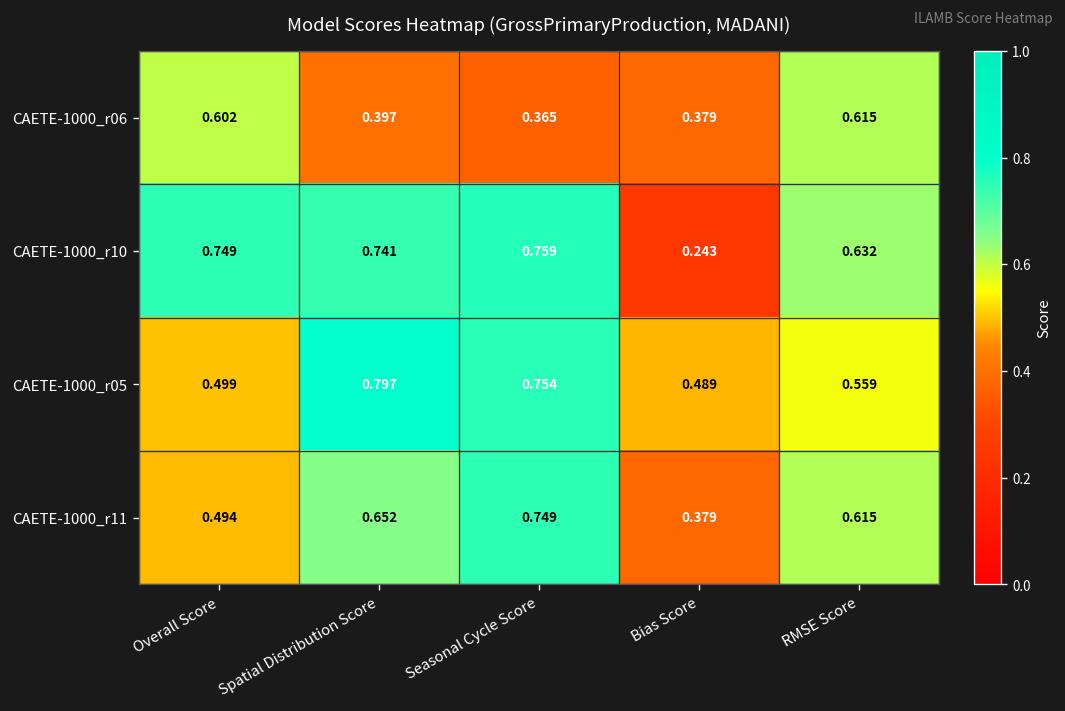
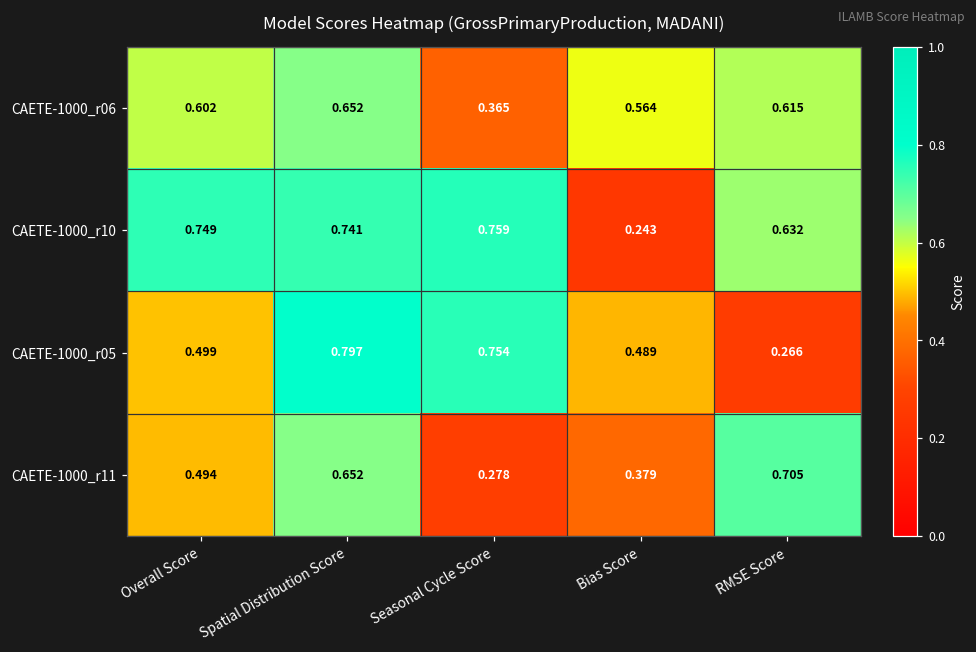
  {
    "CAETE-1000_r06": {
      "Overall Score": 0.602,
-     "Spatial Distribution Score": 0.397,
+     "Spatial Distribution Score": 0.652,
      "Seasonal Cycle Score": 0.365,
-     "Bias Score": 0.379,
+     "Bias Score": 0.564,
      "RMSE Score": 0.615
    },
    "CAETE-1000_r10": {
      "Overall Score": 0.749,
      "Spatial Distribution Score": 0.741,
      "Seasonal Cycle Score": 0.759,
      "Bias Score": 0.243,
      "RMSE Score": 0.632
    },
    "CAETE-1000_r05": {
      "Overall Score": 0.499,
      "Spatial Distribution Score": 0.797,
      "Seasonal Cycle Score": 0.754,
      "Bias Score": 0.489,
-     "RMSE Score": 0.559
+     "RMSE Score": 0.266
    },
    "CAETE-1000_r11": {
      "Overall Score": 0.494,
      "Spatial Distribution Score": 0.652,
-     "Seasonal Cycle Score": 0.749,
+     "Seasonal Cycle Score": 0.278,
      "Bias Score": 0.379,
-     "RMSE Score": 0.615
+     "RMSE Score": 0.705
    }
  }
